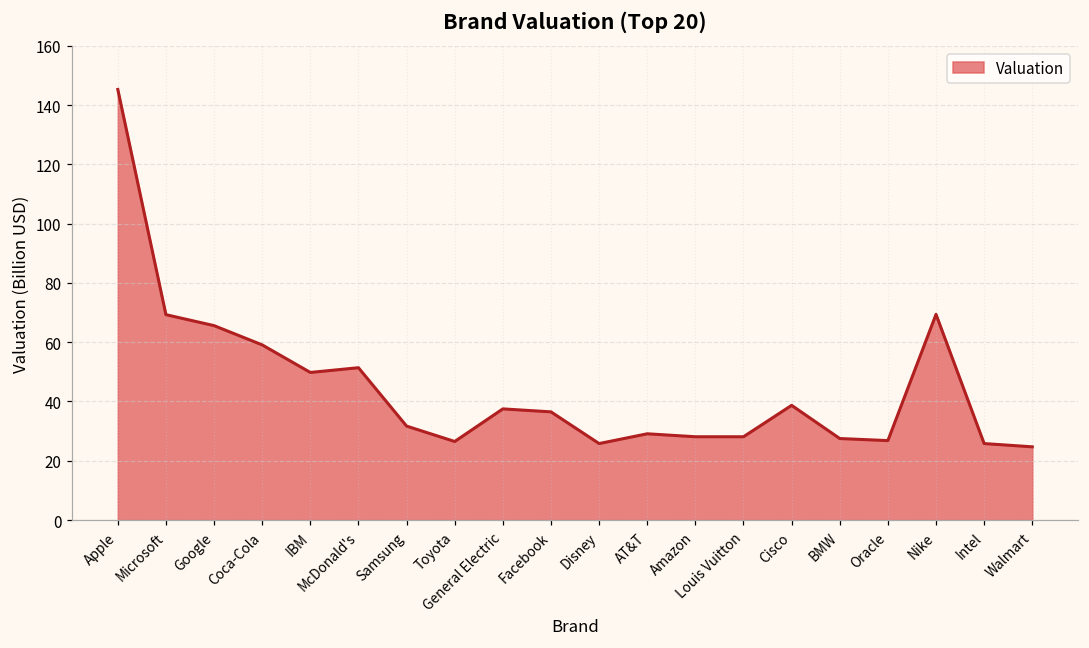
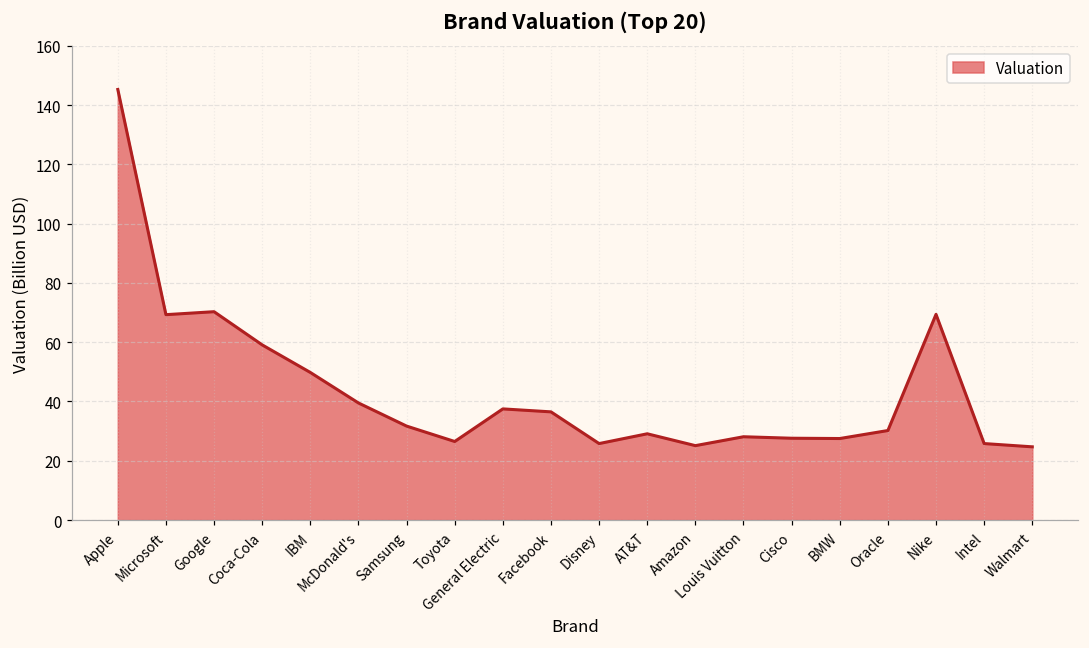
  {
    "Apple": 145,
    "Microsoft": 69,
-   "Google": 66,
+   "Google": 70,
    "Coca-Cola": 59,
    "IBM": 50,
-   "McDonald's": 51,
+   "McDonald's": 40,
    "Samsung": 32,
    "Toyota": 27,
    "General Electric": 38,
    "Facebook": 37,
    "Disney": 26,
    "AT&T": 29,
-   "Amazon": 28,
+   "Amazon": 25,
    "Louis Vuitton": 28,
-   "Cisco": 39,
+   "Cisco": 28,
    "BMW": 28,
-   "Oracle": 27,
+   "Oracle": 30,
    "Nike": 69,
    "Intel": 26,
    "Walmart": 25
  }
